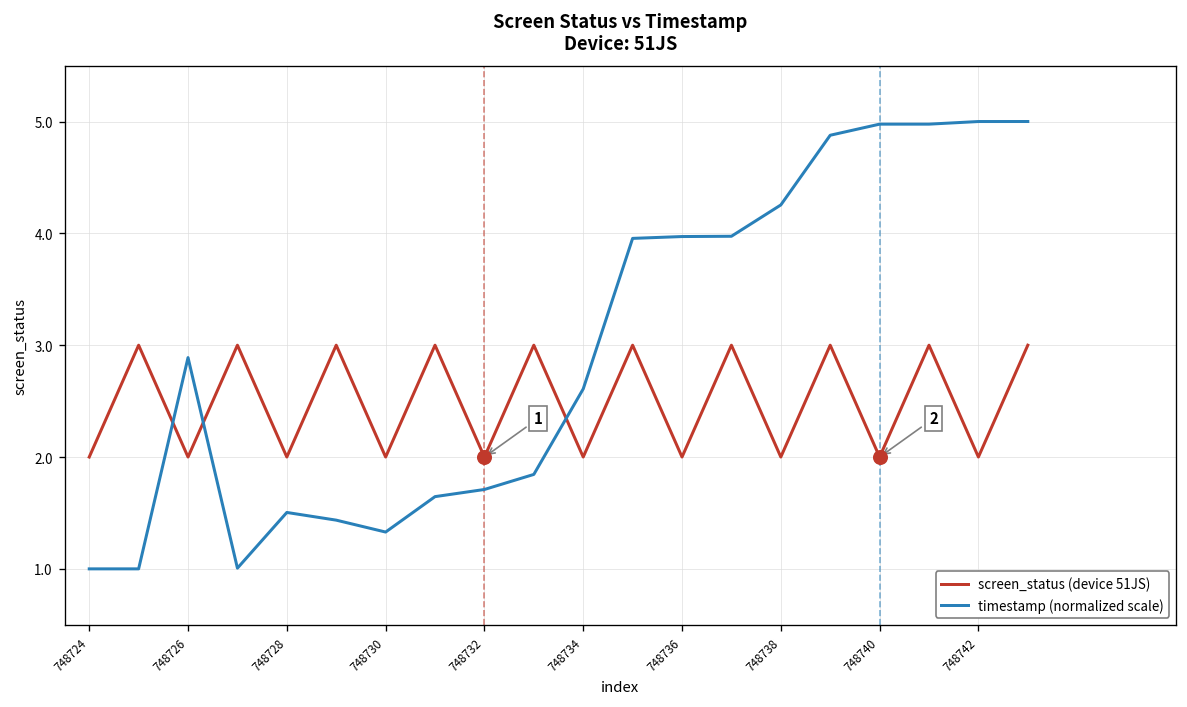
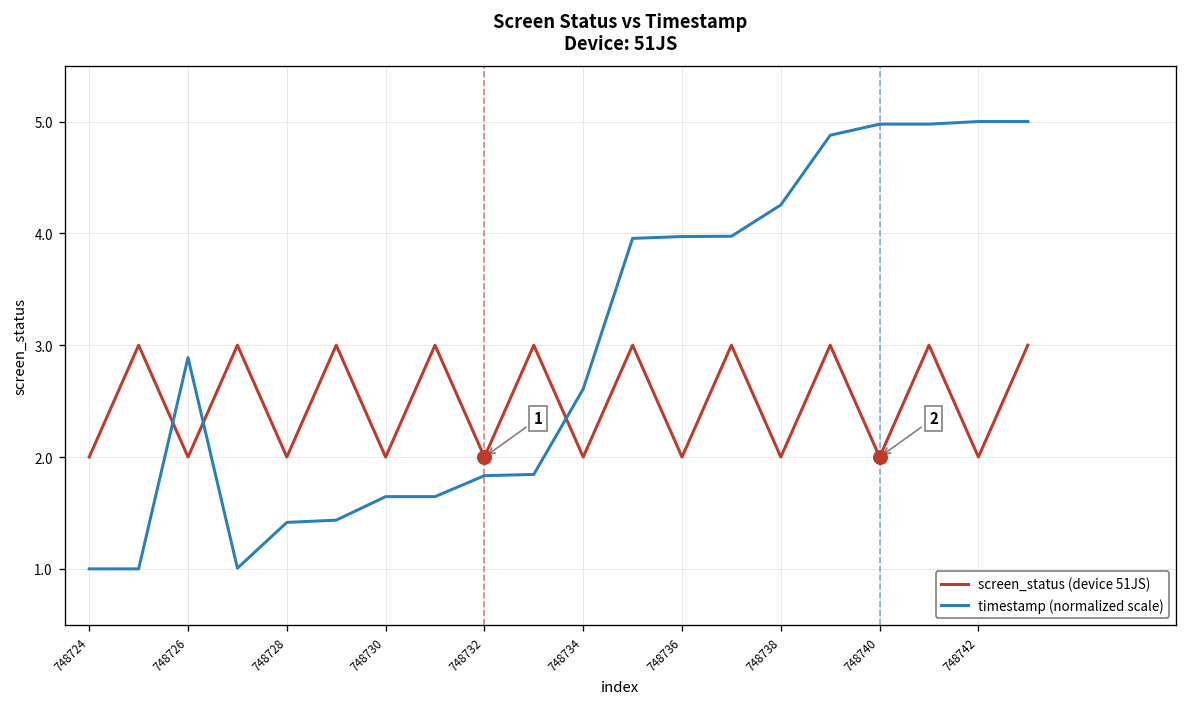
  {
    "timestamp (normalized scale)": {
      "748724": 1.0,
      "748726": 2.9,
-     "748728": 1.5,
-     "748730": 1.3,
-     "748732": 1.7,
+     "748728": 1.4,
+     "748730": 1.6,
+     "748732": 1.8,
      "748734": 2.6,
      "748736": 4.0,
      "748738": 4.3,
      "748740": 5.0,
      "748742": 5.0
    }
  }
